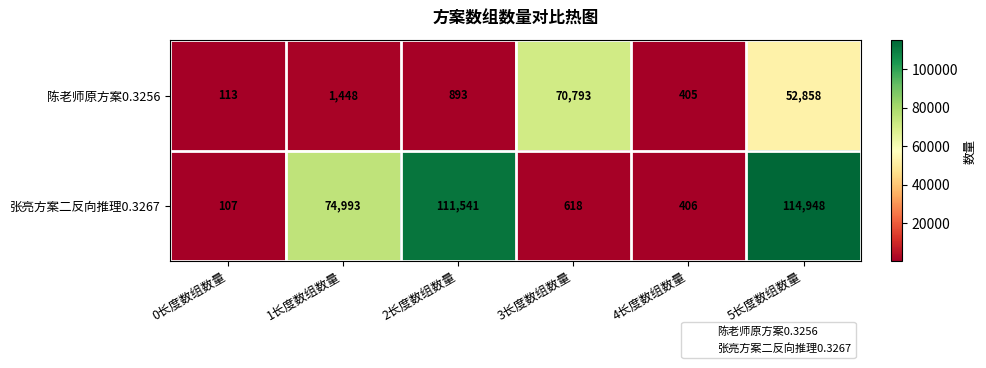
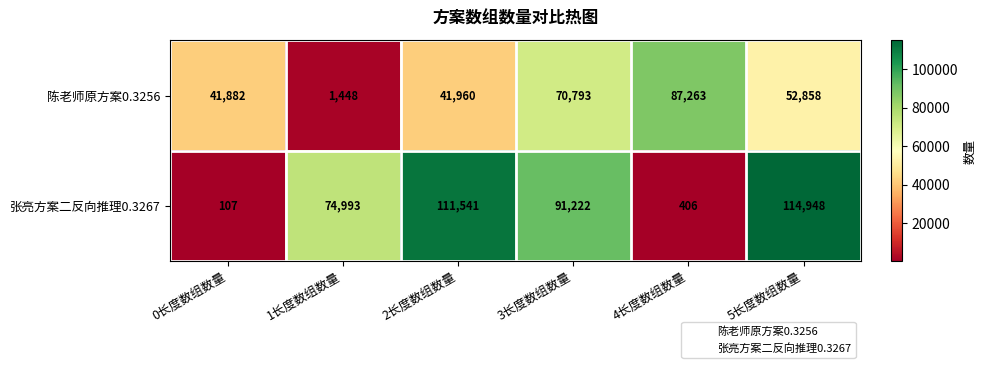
  {
    "陈老师原方案0.3256": {
-     "0长度数组数量": "113",
+     "0长度数组数量": "41,882",
      "1长度数组数量": "1,448",
-     "2长度数组数量": "893",
+     "2长度数组数量": "41,960",
      "3长度数组数量": "70,793",
-     "4长度数组数量": "405",
+     "4长度数组数量": "87,263",
      "5长度数组数量": "52,858"
    },
    "张亮方案二反向推理0.3267": {
      "0长度数组数量": "107",
      "1长度数组数量": "74,993",
      "2长度数组数量": "111,541",
-     "3长度数组数量": "618",
+     "3长度数组数量": "91,222",
      "4长度数组数量": "406",
      "5长度数组数量": "114,948"
    }
  }
